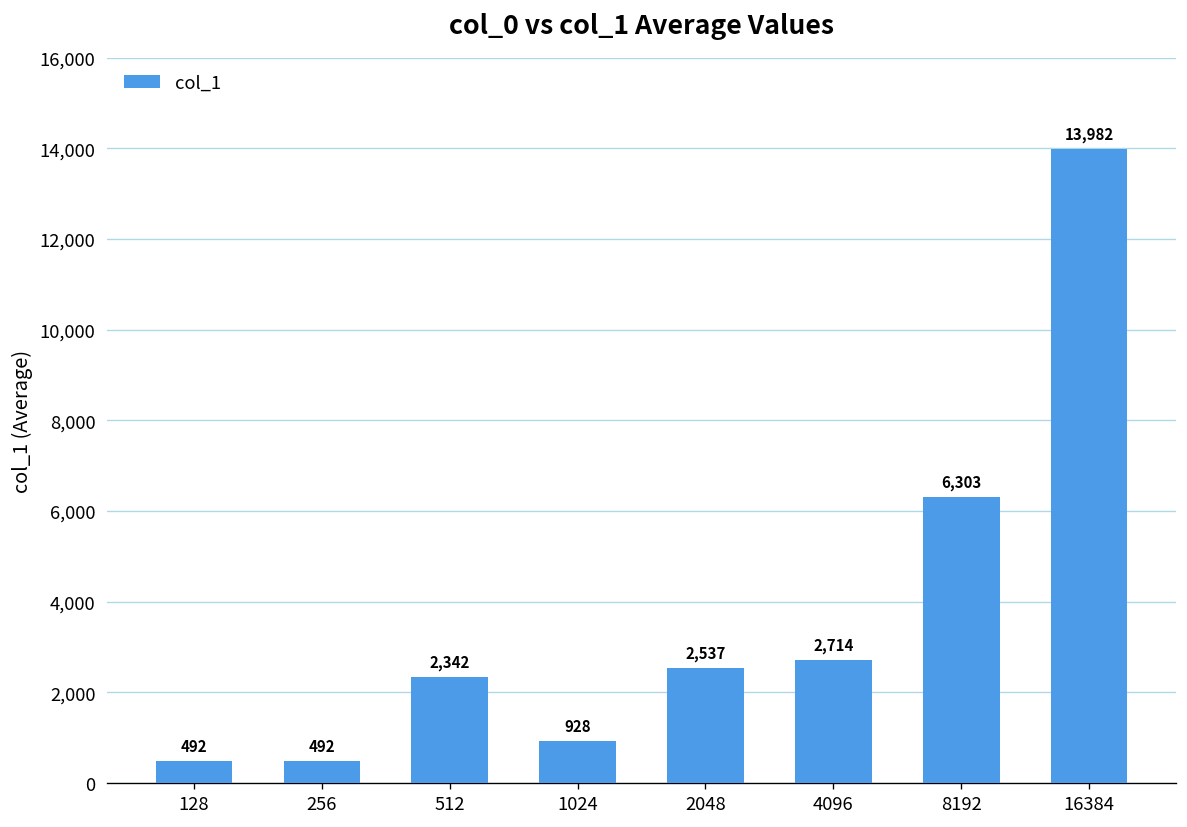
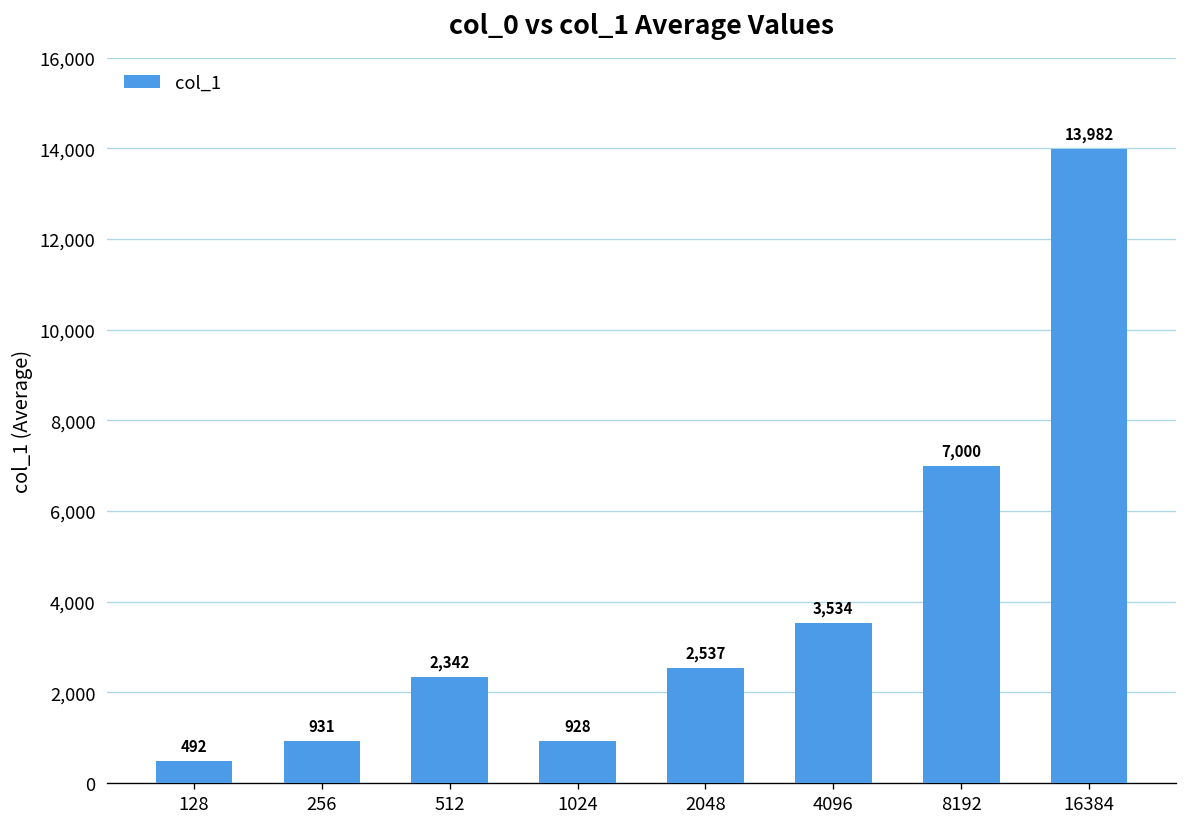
  {
    "128": "492",
-   "256": "492",
+   "256": "931",
    "512": "2,342",
    "1024": "928",
    "2048": "2,537",
-   "4096": "2,714",
-   "8192": "6,303",
+   "4096": "3,534",
+   "8192": "7,000",
    "16384": "13,982"
  }
